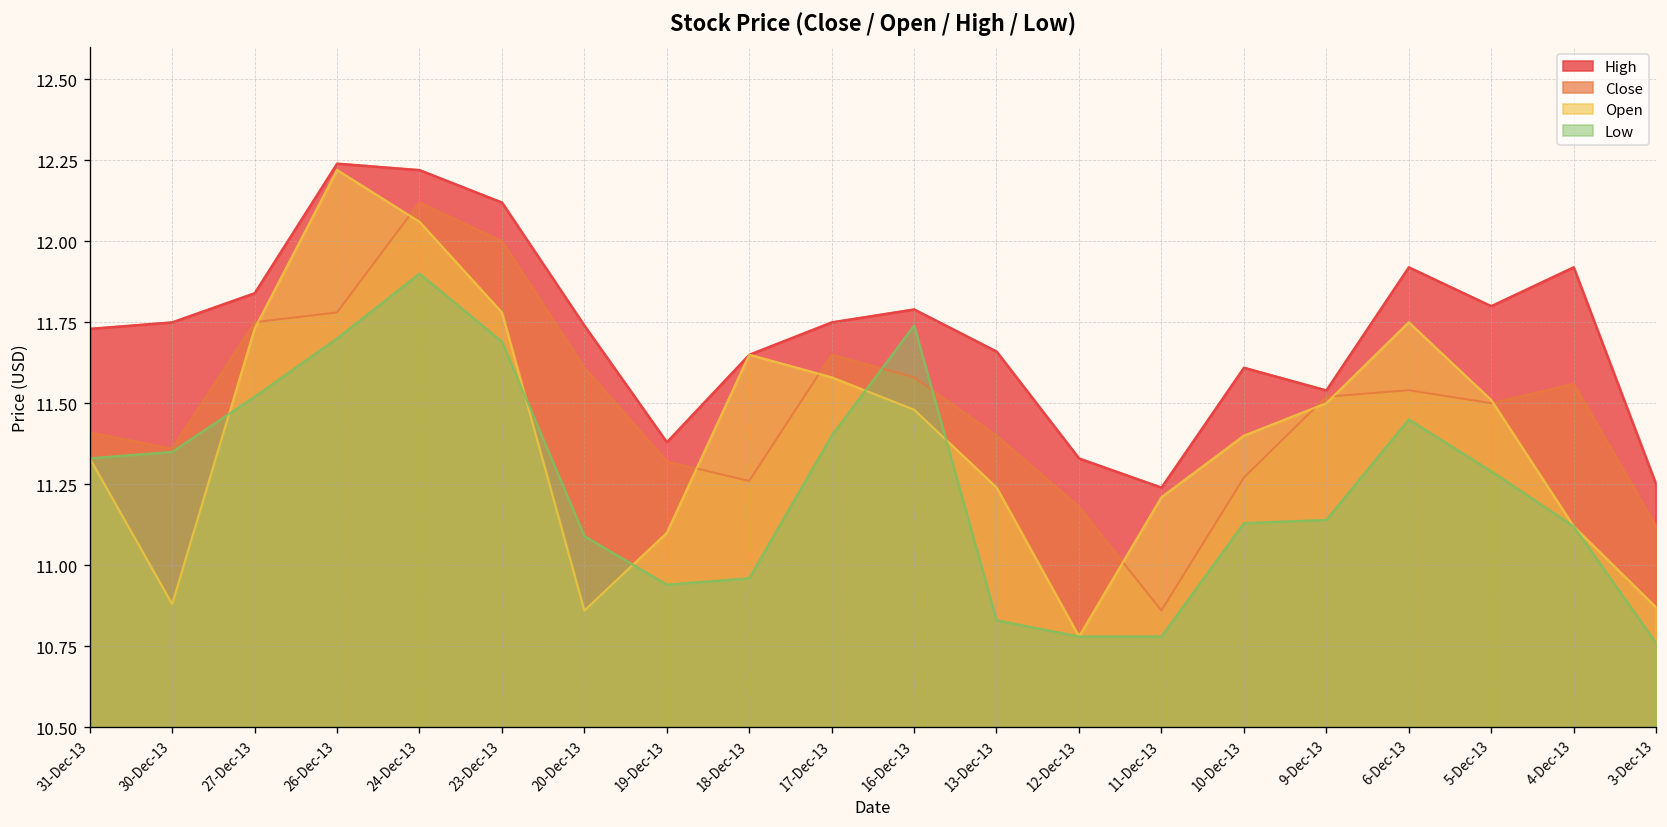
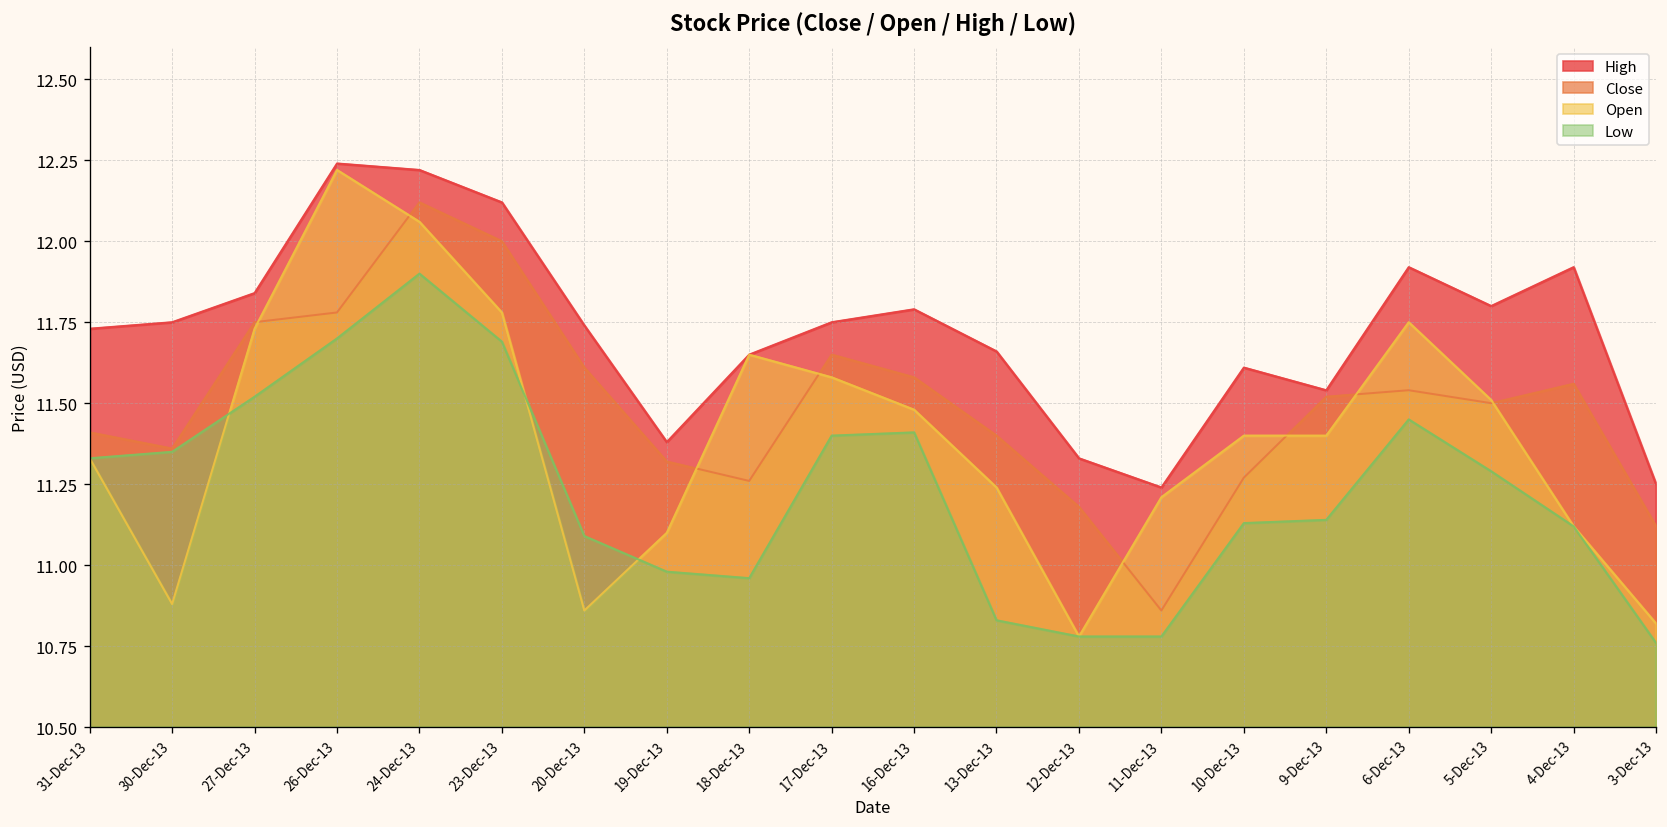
  {
    "Open": {
      "30-Dec-13": 10.88,
      "27-Dec-13": 11.73,
      "26-Dec-13": 12.22,
      "24-Dec-13": 12.06,
      "23-Dec-13": 11.78,
      "20-Dec-13": 10.86,
      "19-Dec-13": 11.10,
      "17-Dec-13": 11.58,
      "16-Dec-13": 11.48,
      "13-Dec-13": 11.24,
      "11-Dec-13": 11.21,
      "10-Dec-13": 11.40,
-     "9-Dec-13": 11.5,
+     "9-Dec-13": 11.4,
      "6-Dec-13": 11.75,
      "5-Dec-13": 11.51,
-     "3-Dec-13": 10.87
+     "3-Dec-13": 10.82
    },
    "Low": {
      "30-Dec-13": 11.35,
      "27-Dec-13": 11.52,
      "26-Dec-13": 11.70,
      "24-Dec-13": 11.90,
      "23-Dec-13": 11.69,
      "20-Dec-13": 11.09,
-     "19-Dec-13": 10.94,
+     "19-Dec-13": 10.98,
      "18-Dec-13": 10.96,
      "17-Dec-13": 11.40,
-     "16-Dec-13": 11.74,
+     "16-Dec-13": 11.41,
      "13-Dec-13": 10.83,
      "11-Dec-13": 10.78,
      "10-Dec-13": 11.13,
      "9-Dec-13": 11.14,
      "6-Dec-13": 11.45,
      "5-Dec-13": 11.29,
      "3-Dec-13": 10.76
    }
  }
